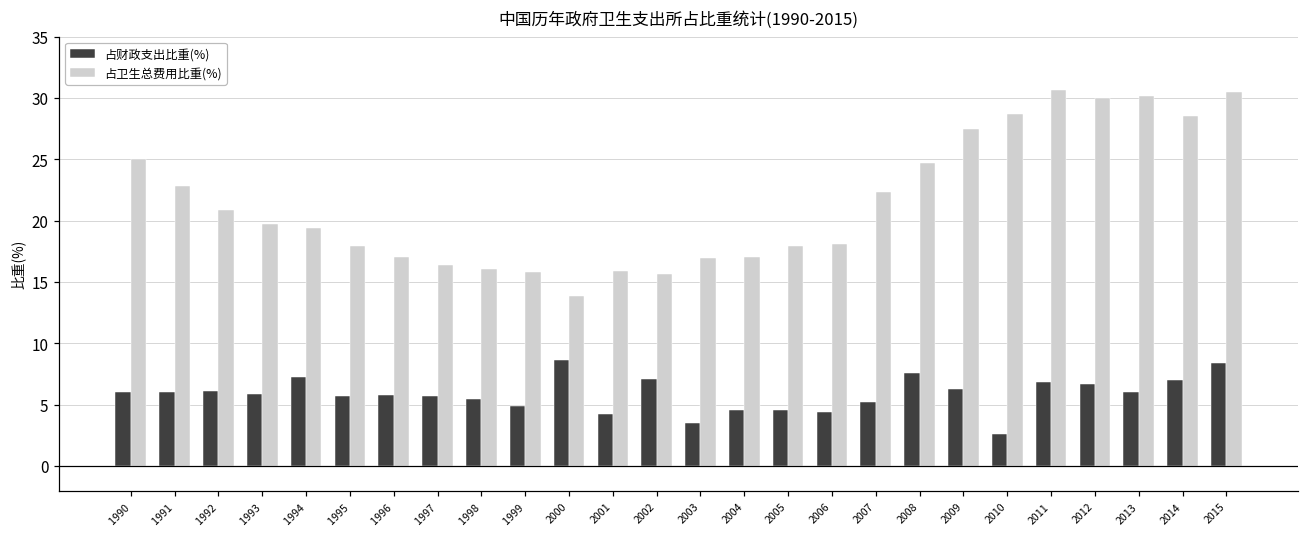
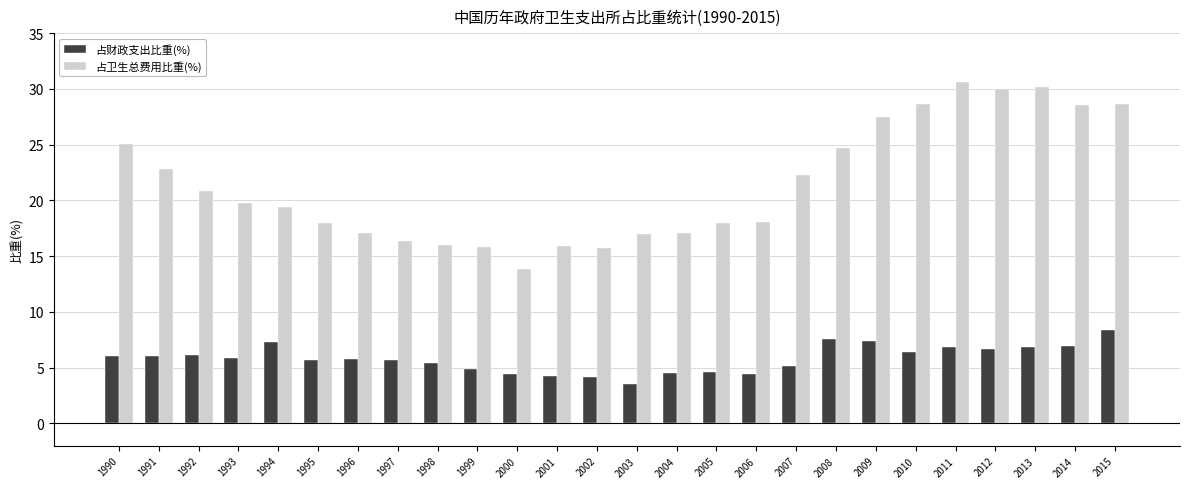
  {
    "占财政支出比重(%)": {
      "1990": 6.1,
      "1991": 6.0,
      "1992": 6.1,
      "1993": 5.9,
      "1994": 7.3,
      "1995": 5.7,
      "1996": 5.8,
      "1997": 5.7,
      "1998": 5.5,
      "1999": 4.9,
-     "2000": 8.6,
+     "2000": 4.5,
      "2001": 4.2,
-     "2002": 7.1,
+     "2002": 4.1,
      "2003": 3.5,
      "2004": 4.5,
      "2005": 4.6,
      "2006": 4.4,
      "2007": 5.2,
      "2008": 7.5,
-     "2009": 6.3,
-     "2010": 2.6,
+     "2009": 7.4,
+     "2010": 6.4,
      "2011": 6.8,
      "2012": 6.7,
-     "2013": 6.0,
+     "2013": 6.8,
      "2014": 7.0,
      "2015": 8.4
    },
    "占卫生总费用比重(%)": {
      "1990": 25.1,
      "1991": 22.8,
      "1992": 20.8,
      "1993": 19.8,
      "1994": 19.4,
      "1995": 18.0,
      "1996": 17.0,
      "1997": 16.4,
      "1998": 16.0,
      "1999": 15.8,
      "2000": 13.9,
      "2001": 15.9,
      "2002": 15.7,
      "2003": 17.0,
      "2004": 17.0,
      "2005": 17.9,
      "2006": 18.1,
      "2007": 22.3,
      "2008": 24.7,
      "2009": 27.5,
      "2010": 28.7,
      "2011": 30.7,
      "2012": 30.0,
      "2013": 30.1,
      "2014": 28.6,
-     "2015": 30.5
+     "2015": 28.6
    }
  }
